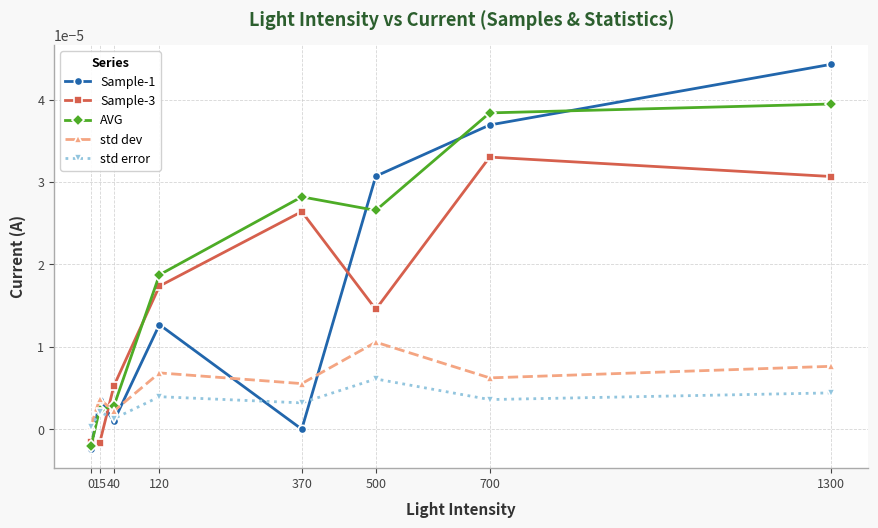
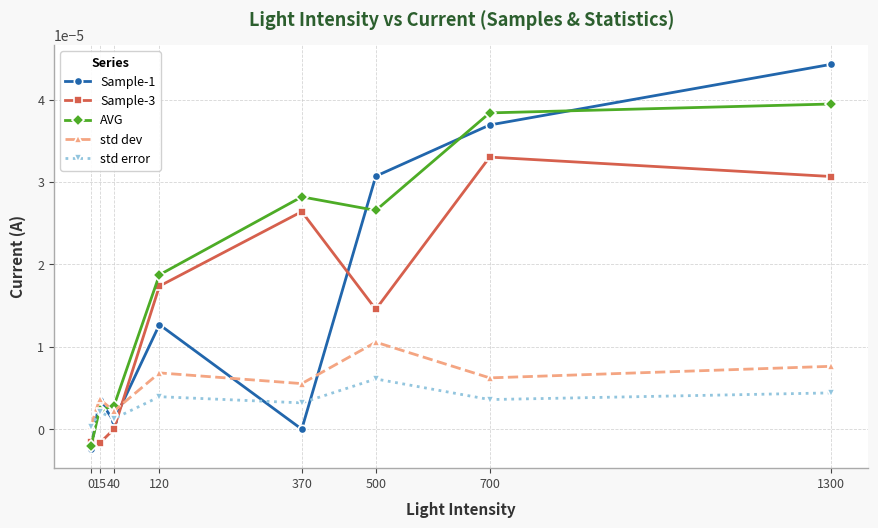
  {
    "Sample-1": {
      "120": 0.000013,
      "370": 0.00000,
      "500": 0.000031,
      "700": 0.000037,
      "1300": 0.000044
    },
    "Sample-3": {
      "15": -0.000002,
-     "40": 0.00001,
+     "40": 0.00000,
      "120": 0.000017,
      "370": 0.000026,
      "500": 0.000015,
      "700": 0.000033,
      "1300": 0.000031
    },
    "AVG": {
      "40": 0.000003,
      "120": 0.000019,
      "370": 0.000028,
      "500": 0.000027,
      "700": 0.000038,
      "1300": 0.000039
    },
    "std dev": {
      "40": 0.000002,
      "120": 0.000007,
      "370": 0.000006,
      "500": 0.000011,
      "700": 0.000006,
      "1300": 0.000008
    },
    "std error": {
      "120": 0.000004,
      "370": 0.000003,
      "500": 0.000006,
      "700": 0.000004,
      "1300": 0.000004
    }
  }
